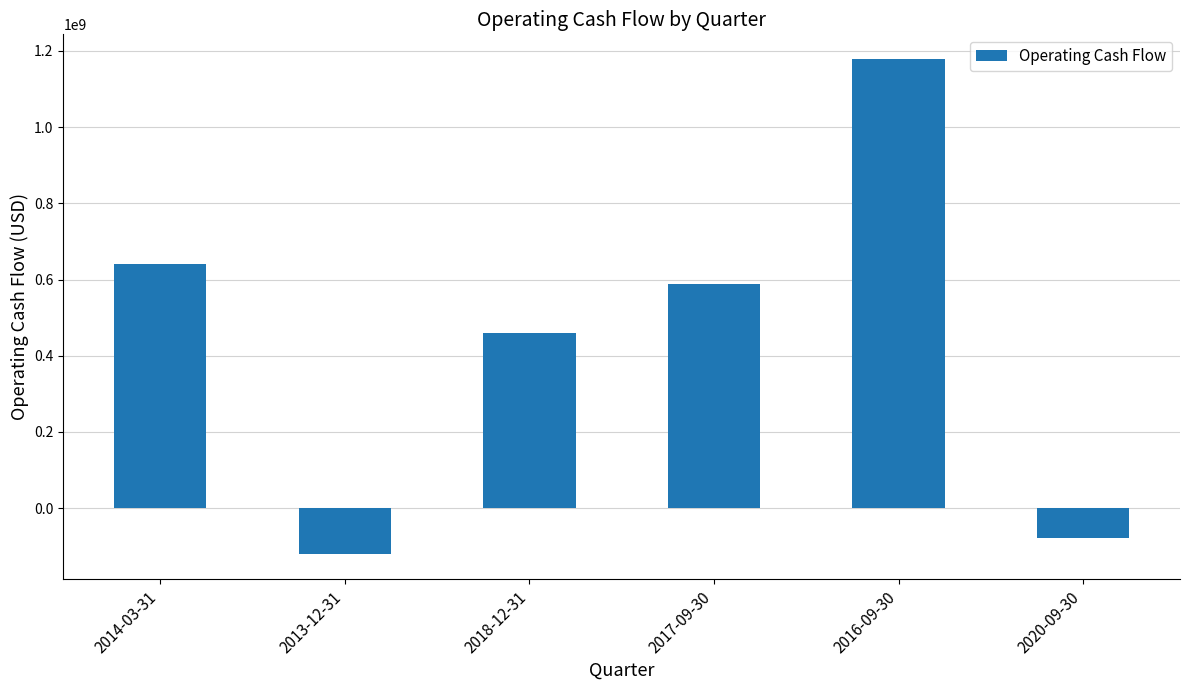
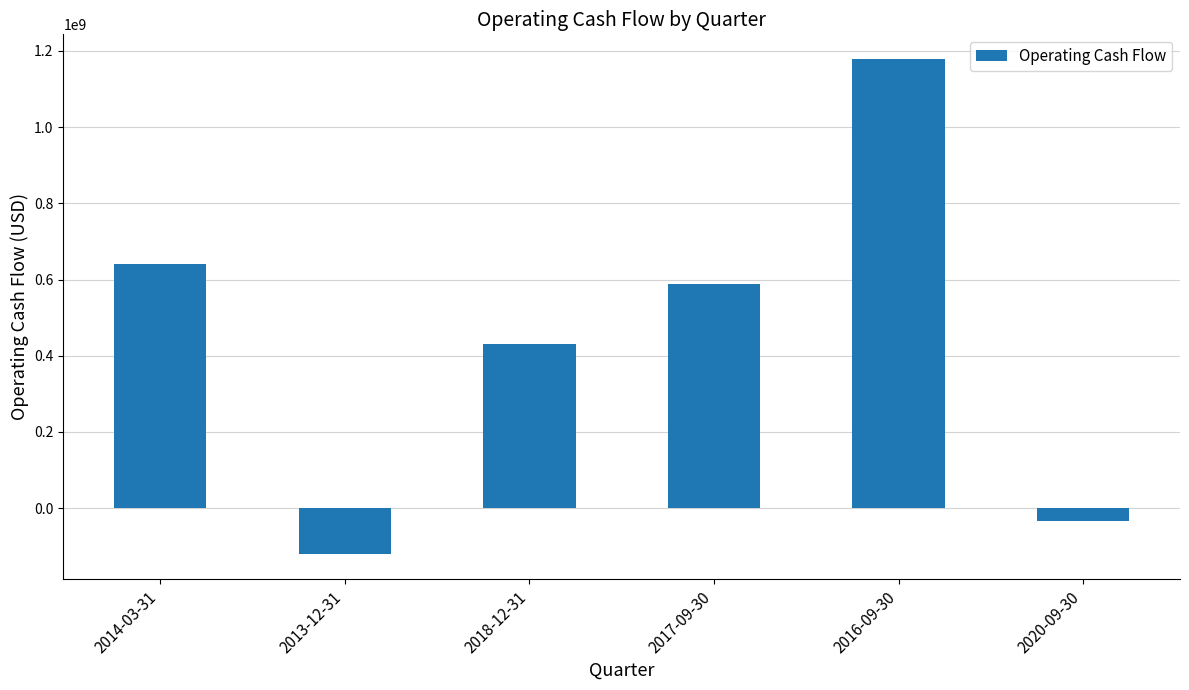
  {
    "2014-03-31": 640000000,
    "2013-12-31": -120000000,
-   "2018-12-31": 460000000,
+   "2018-12-31": 430000000,
    "2017-09-30": 590000000,
    "2016-09-30": 1180000000,
-   "2020-09-30": -80000000
+   "2020-09-30": -30000000
  }
